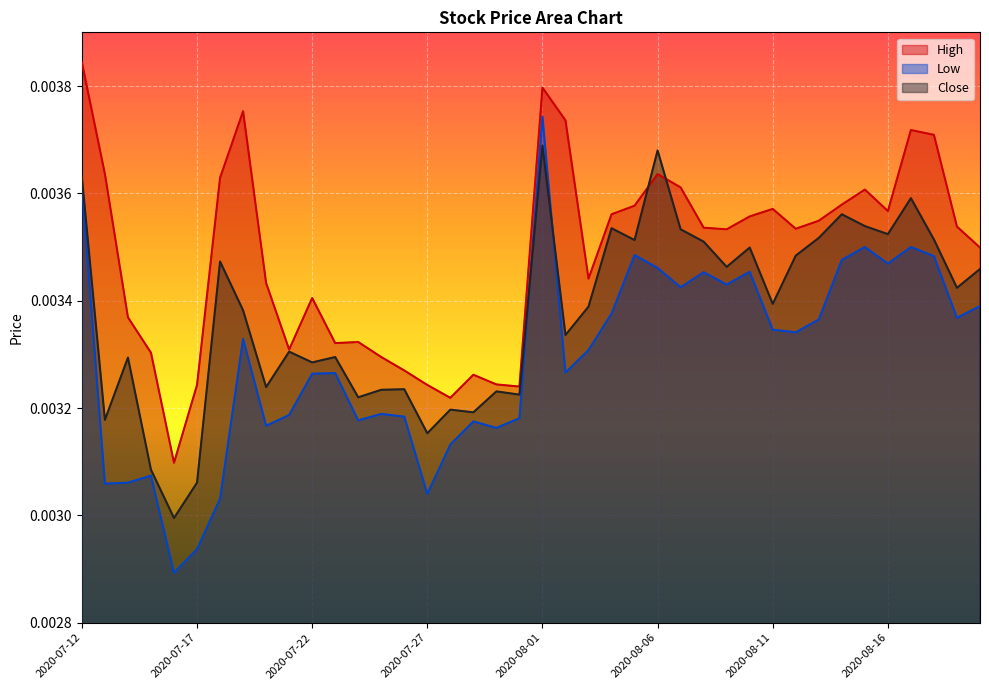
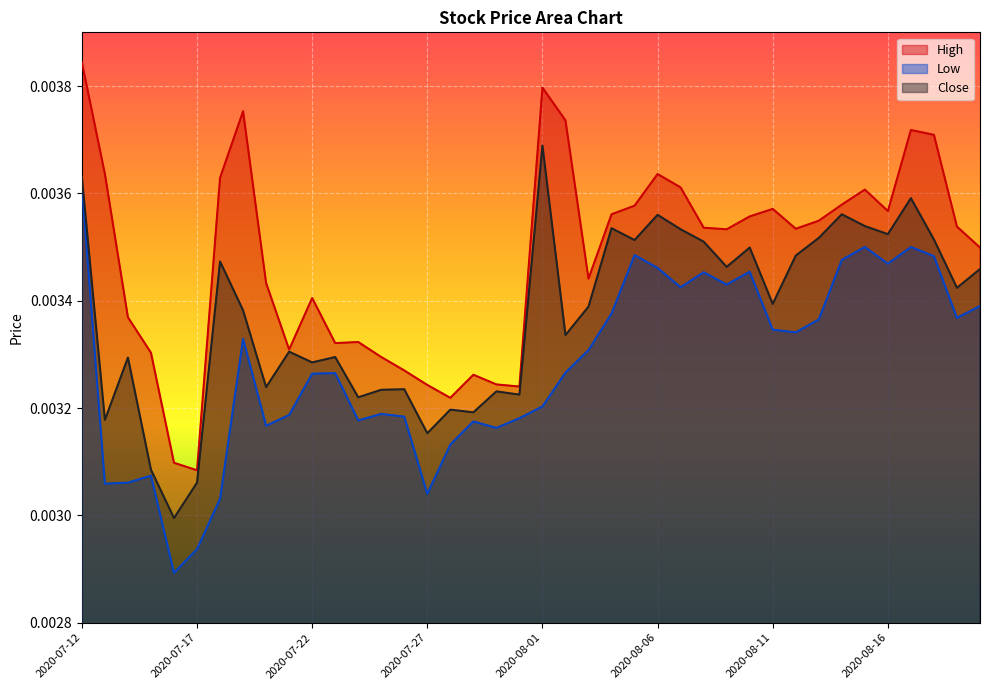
  {
    "High": {
      "2020-07-12": 0.00384,
-     "2020-07-17": 0.00324,
+     "2020-07-17": 0.00308,
      "2020-07-22": 0.00341,
      "2020-07-27": 0.00324,
      "2020-08-01": 0.00380,
      "2020-08-06": 0.00364,
      "2020-08-11": 0.00357,
      "2020-08-16": 0.00357
    },
    "Low": {
      "2020-07-12": 0.00361,
      "2020-07-17": 0.00294,
      "2020-07-22": 0.00326,
      "2020-07-27": 0.00304,
-     "2020-08-01": 0.00374,
+     "2020-08-01": 0.00320,
      "2020-08-06": 0.00346,
      "2020-08-11": 0.00335,
      "2020-08-16": 0.00347
    },
    "Close": {
      "2020-07-12": 0.00363,
      "2020-07-17": 0.00306,
      "2020-07-22": 0.00329,
      "2020-07-27": 0.00315,
      "2020-08-01": 0.00369,
-     "2020-08-06": 0.00368,
+     "2020-08-06": 0.00356,
      "2020-08-11": 0.00339,
      "2020-08-16": 0.00352
    }
  }
